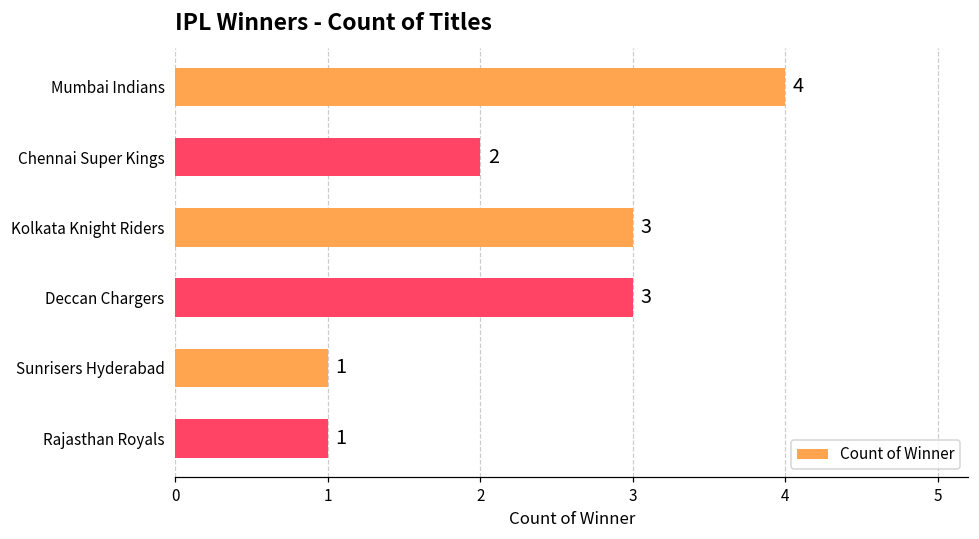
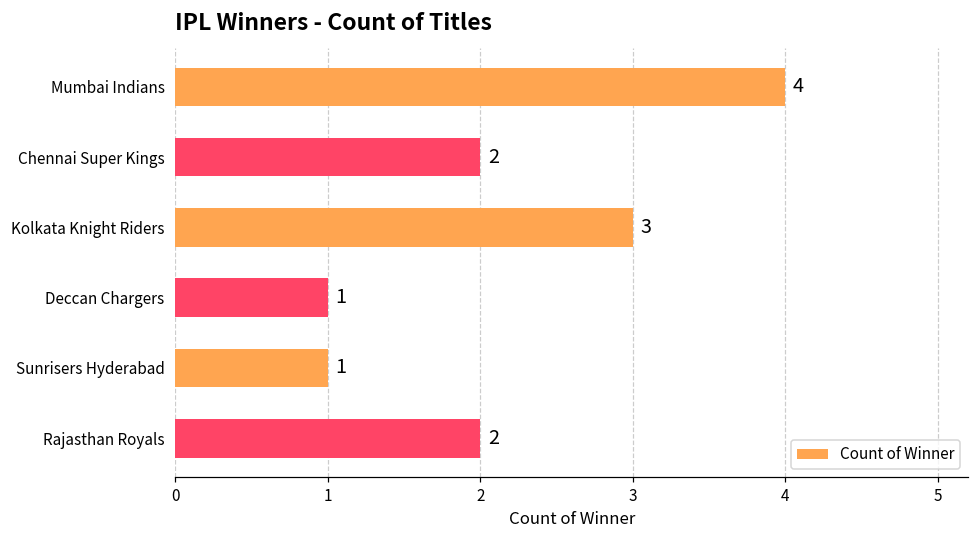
  {
    "Mumbai Indians": 4,
    "Chennai Super Kings": 2,
    "Kolkata Knight Riders": 3,
-   "Deccan Chargers": 3,
+   "Deccan Chargers": 1,
    "Sunrisers Hyderabad": 1,
-   "Rajasthan Royals": 1
+   "Rajasthan Royals": 2
  }
